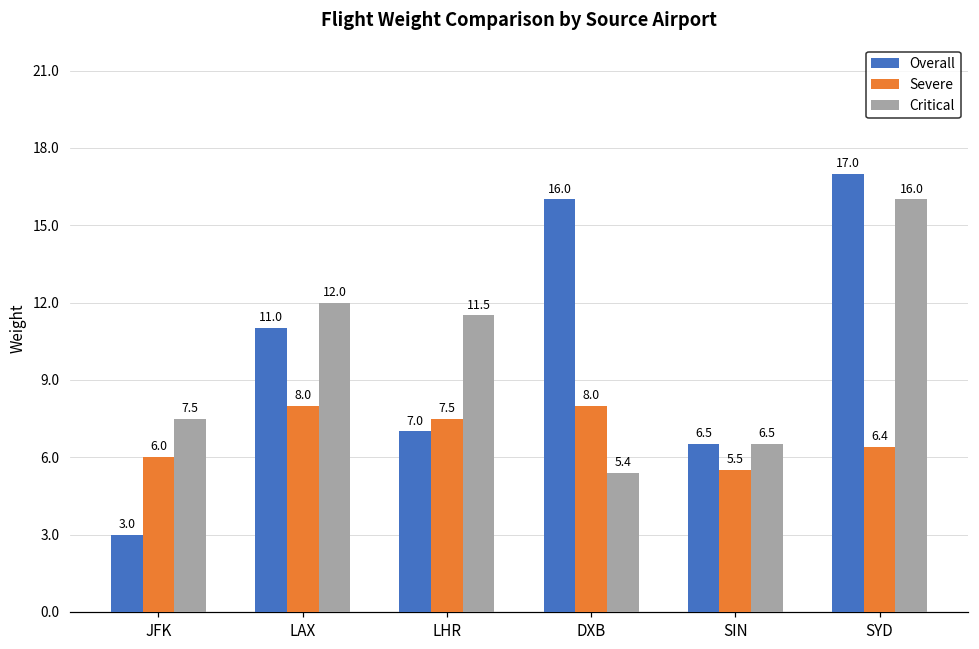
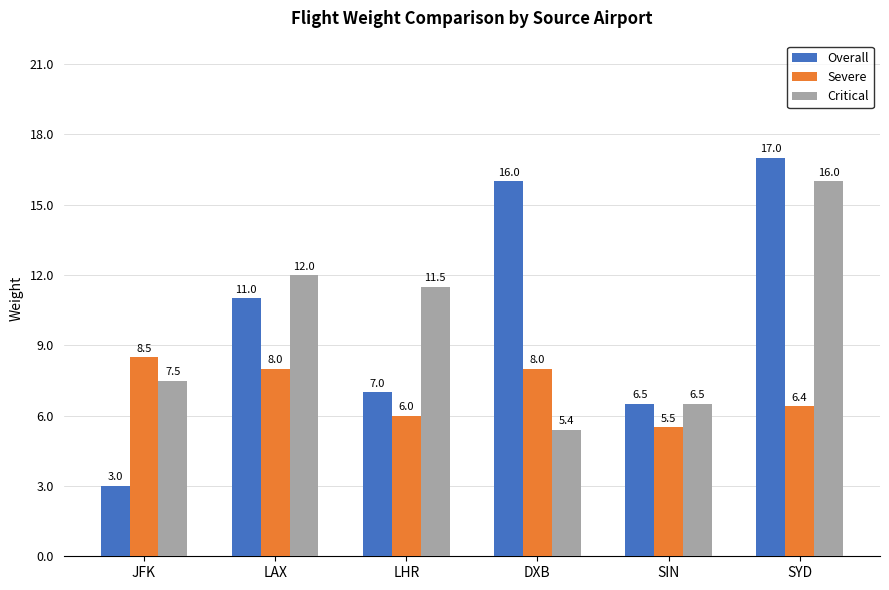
  {
    "Overall": {
      "JFK": 3.0,
      "LAX": 11.0,
      "LHR": 7.0,
      "DXB": 16.0,
      "SIN": 6.5,
      "SYD": 17.0
    },
    "Severe": {
-     "JFK": 6.0,
+     "JFK": 8.5,
      "LAX": 8.0,
-     "LHR": 7.5,
+     "LHR": 6.0,
      "DXB": 8.0,
      "SIN": 5.5,
      "SYD": 6.4
    },
    "Critical": {
      "JFK": 7.5,
      "LAX": 12.0,
      "LHR": 11.5,
      "DXB": 5.4,
      "SIN": 6.5,
      "SYD": 16.0
    }
  }
